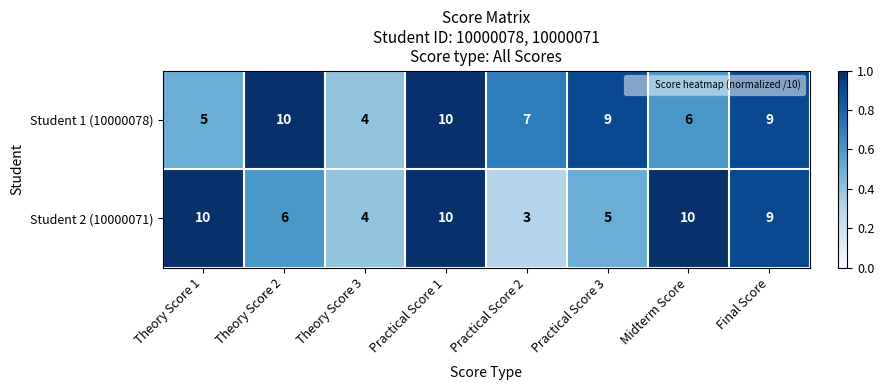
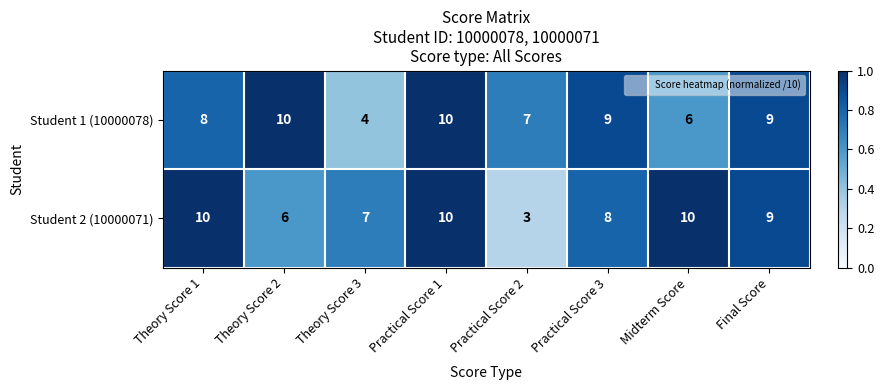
  {
    "Student 1 (10000078)": {
-     "Theory Score 1": 5,
+     "Theory Score 1": 8,
      "Theory Score 2": 10,
      "Theory Score 3": 4,
      "Practical Score 1": 10,
      "Practical Score 2": 7,
      "Practical Score 3": 9,
      "Midterm Score": 6,
      "Final Score": 9
    },
    "Student 2 (10000071)": {
      "Theory Score 1": 10,
      "Theory Score 2": 6,
-     "Theory Score 3": 4,
+     "Theory Score 3": 7,
      "Practical Score 1": 10,
      "Practical Score 2": 3,
-     "Practical Score 3": 5,
+     "Practical Score 3": 8,
      "Midterm Score": 10,
      "Final Score": 9
    }
  }
